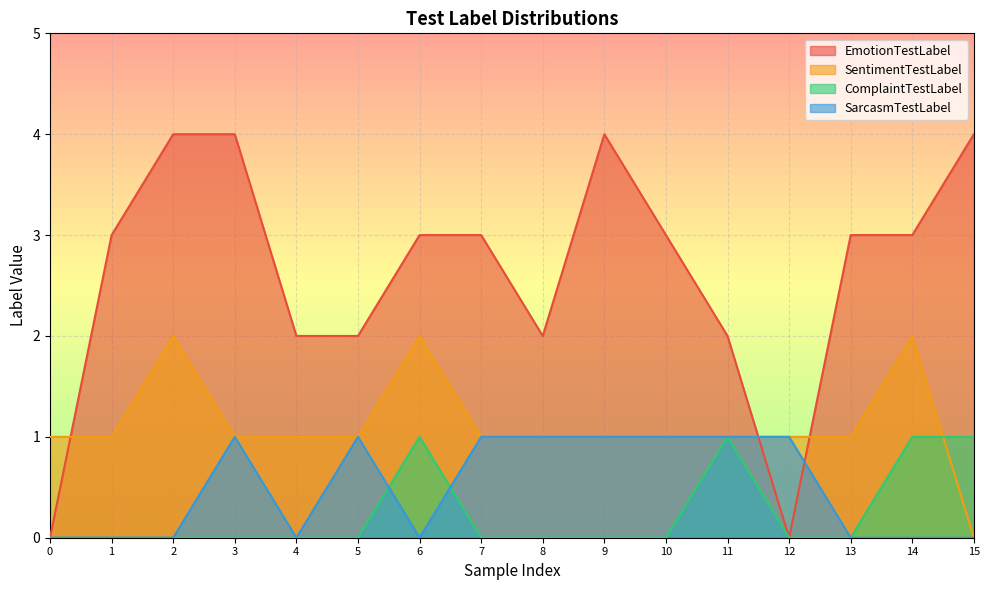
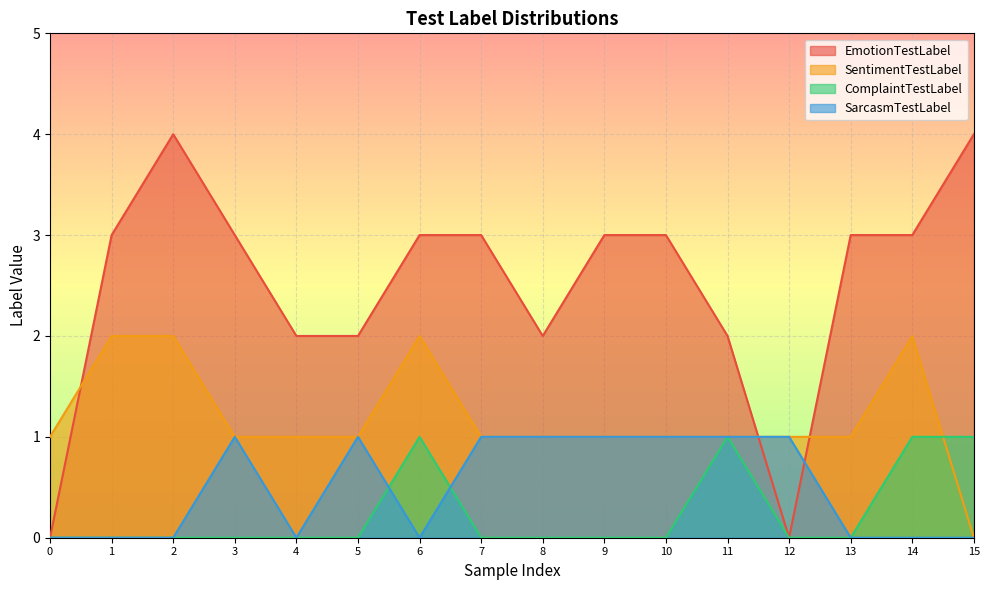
  {
    "EmotionTestLabel": {
      "1": 3,
      "2": 4,
-     "3": 4,
+     "3": 3,
      "4": 2,
      "5": 2,
      "6": 3,
      "7": 3,
      "8": 2,
-     "9": 4,
+     "9": 3,
      "10": 3,
      "11": 2,
      "13": 3,
      "14": 3,
      "15": 4
    },
    "SentimentTestLabel": {
      "0": 1,
-     "1": 1,
+     "1": 2,
      "2": 2,
      "4": 1,
      "6": 2,
      "13": 1,
      "14": 2
    },
    "ComplaintTestLabel": {
      "3": 0,
      "5": 0,
      "6": 1,
      "7": 0,
      "8": 0,
      "9": 0,
      "10": 0,
      "14": 1,
      "15": 1
    },
    "SarcasmTestLabel": {
      "6": 0,
      "14": 0
    }
  }
